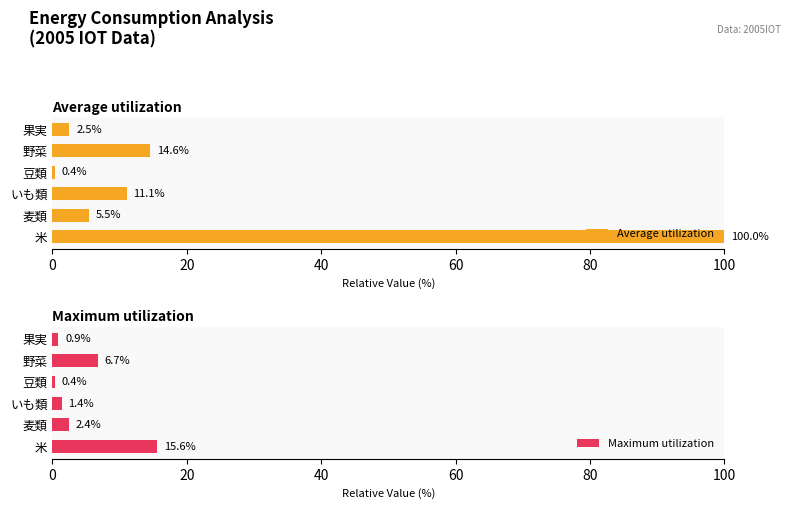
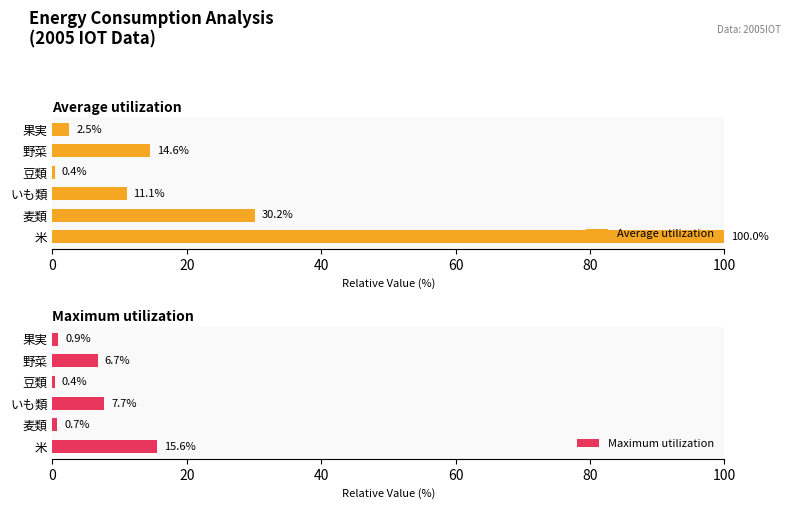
  {
    "Average utilization": {
      "果実": "2.5%",
      "野菜": "14.6%",
      "豆類": "0.4%",
      "いも類": "11.1%",
-     "麦類": "5.5%",
+     "麦類": "30.2%",
      "米": "100.0%"
    },
    "Maximum utilization": {
      "果実": "0.9%",
      "野菜": "6.7%",
      "豆類": "0.4%",
-     "いも類": "1.4%",
-     "麦類": "2.4%",
+     "いも類": "7.7%",
+     "麦類": "0.7%",
      "米": "15.6%"
    }
  }
